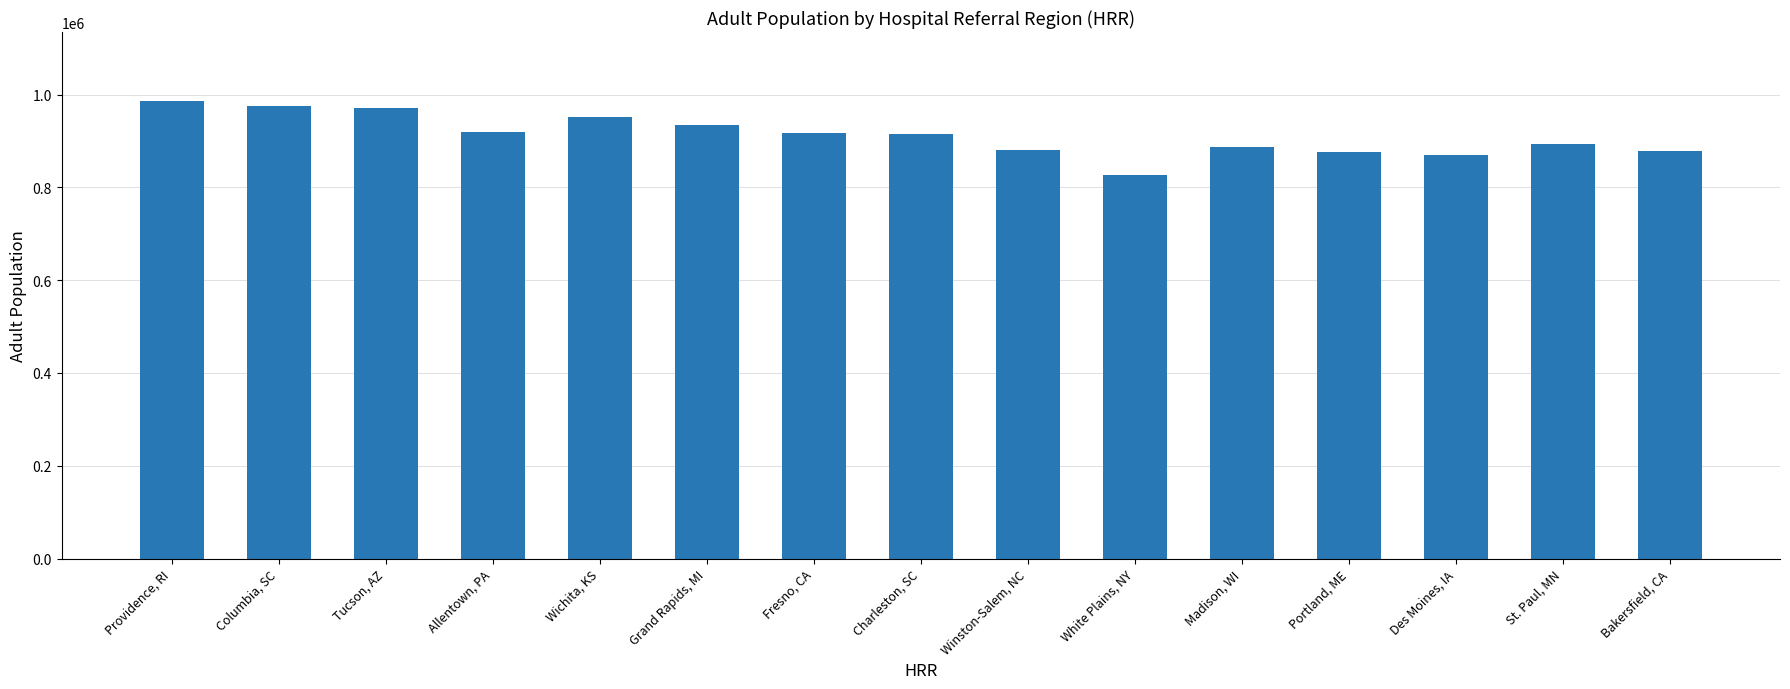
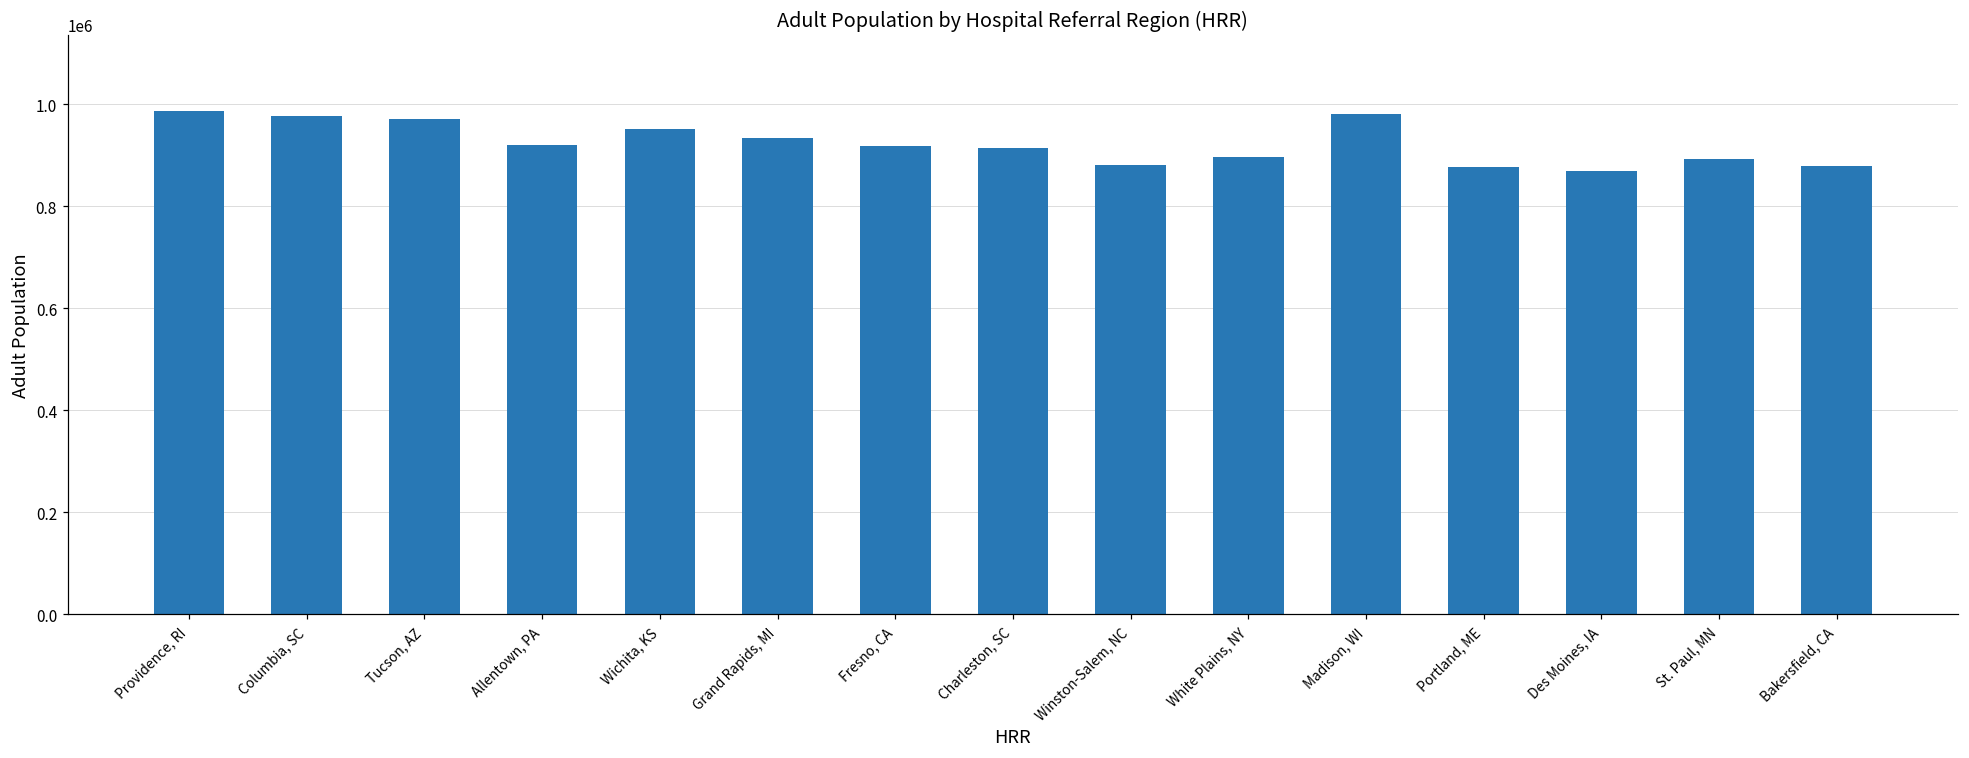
  {
    "Providence, RI": 990000,
    "Columbia, SC": 980000,
    "Tucson, AZ": 970000,
    "Allentown, PA": 920000,
    "Wichita, KS": 950000,
    "Grand Rapids, MI": 930000,
    "Fresno, CA": 920000,
    "Charleston, SC": 910000,
    "Winston-Salem, NC": 880000,
-   "White Plains, NY": 830000,
-   "Madison, WI": 890000,
+   "White Plains, NY": 900000,
+   "Madison, WI": 980000,
    "Portland, ME": 880000,
    "Des Moines, IA": 870000,
    "St. Paul, MN": 890000,
    "Bakersfield, CA": 880000
  }
